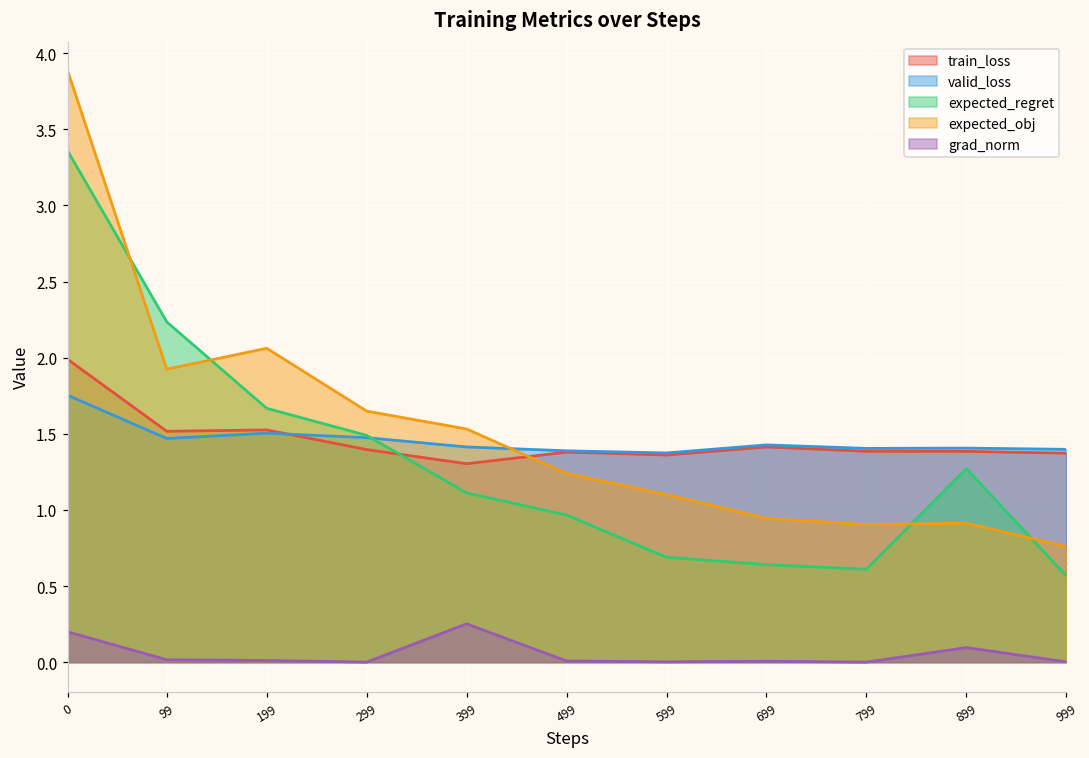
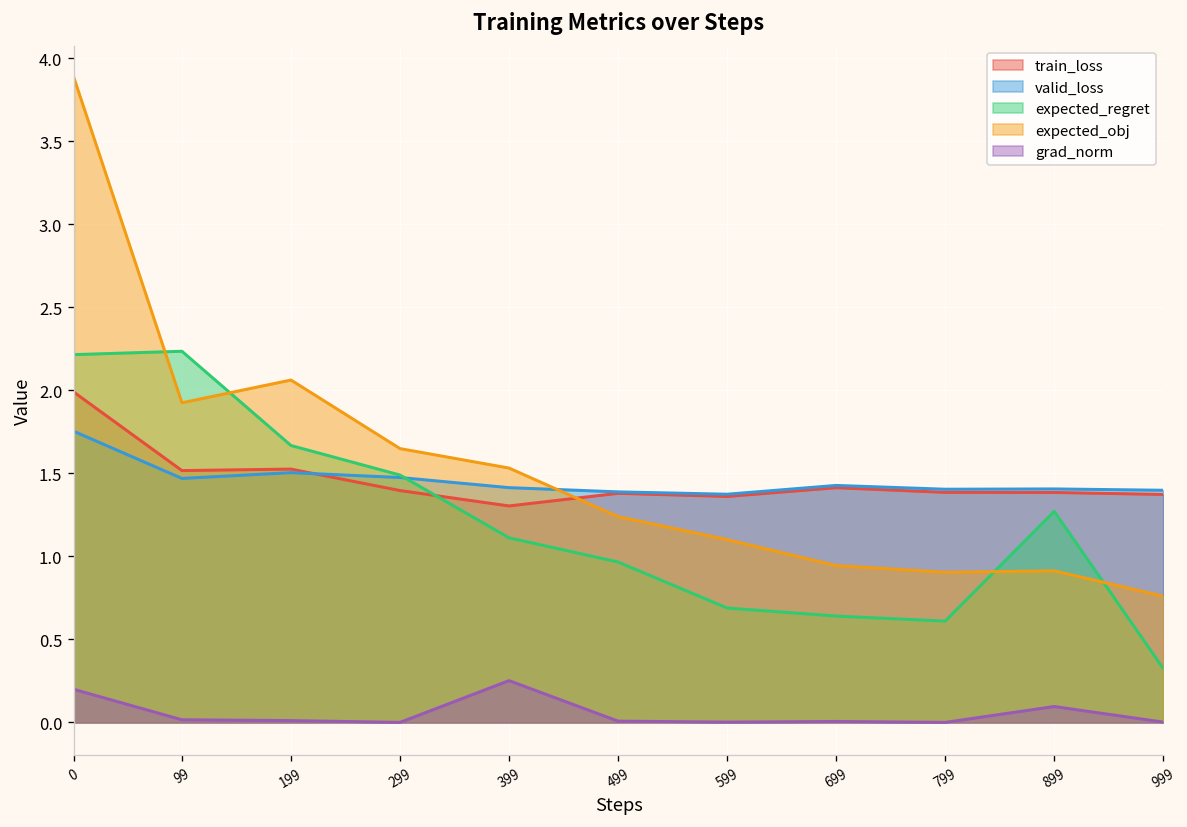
  {
    "train_loss": {
      "0": 1.99,
      "99": 1.52,
      "199": 1.53,
      "299": 1.40,
      "399": 1.30,
      "799": 1.39,
      "899": 1.38,
      "999": 1.37
    },
    "valid_loss": {
      "0": 1.75,
      "99": 1.47,
      "199": 1.50,
      "399": 1.41,
      "799": 1.40,
      "899": 1.41,
      "999": 1.40
    },
    "expected_regret": {
-     "0": 3.36,
+     "0": 2.21,
      "99": 2.23,
      "199": 1.67,
      "399": 1.11,
      "499": 0.97,
      "599": 0.69,
      "699": 0.64,
      "799": 0.61,
      "899": 1.27,
-     "999": 0.57
+     "999": 0.32
    },
    "expected_obj": {
      "0": 3.88,
      "99": 1.92,
      "199": 2.06,
      "299": 1.65,
      "399": 1.53,
      "499": 1.24,
      "599": 1.10,
      "699": 0.94,
      "799": 0.90,
      "899": 0.91,
      "999": 0.76
    },
    "grad_norm": {
      "0": 0.20,
      "99": 0.02,
      "199": 0.01,
      "299": 0.00,
      "399": 0.25,
      "499": 0.01,
      "599": 0.00,
      "699": 0.01,
      "799": 0.00,
      "899": 0.10,
      "999": 0.00
    }
  }
